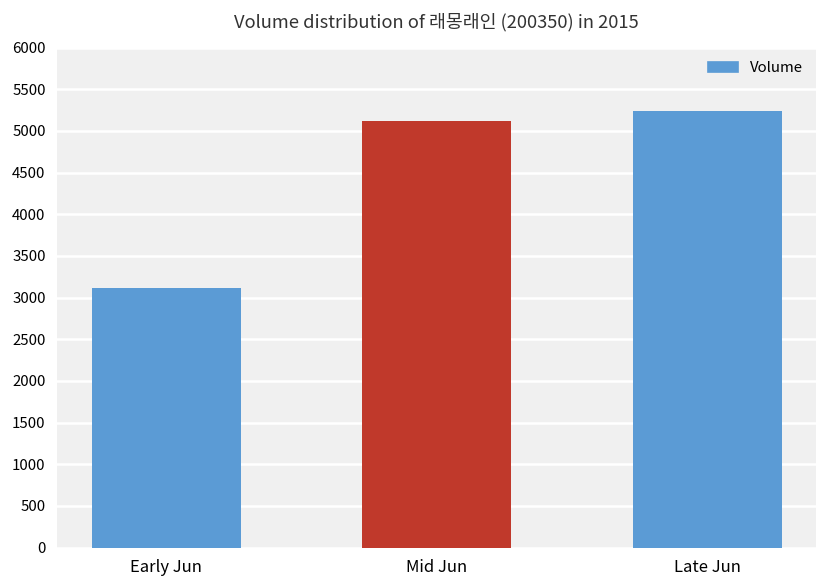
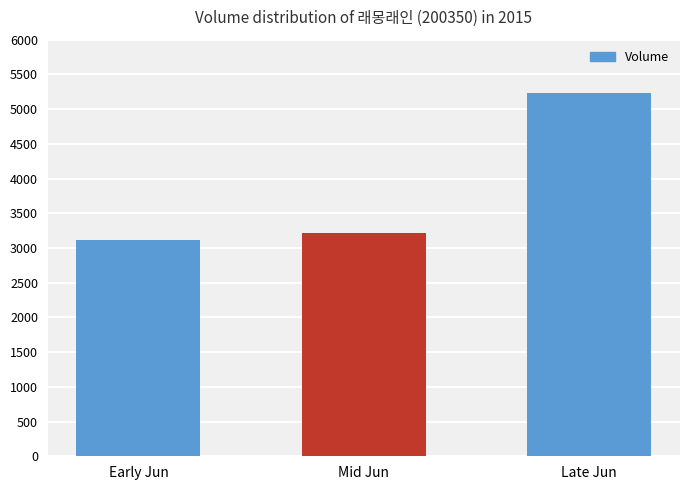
  {
    "Early Jun": 3100,
-   "Mid Jun": 5100,
+   "Mid Jun": 3200,
    "Late Jun": 5200
  }
